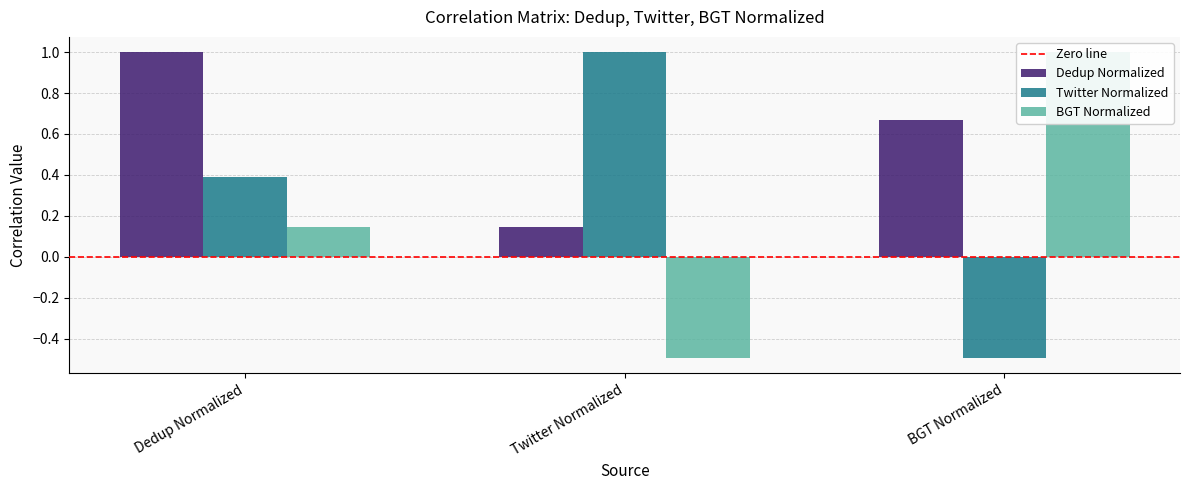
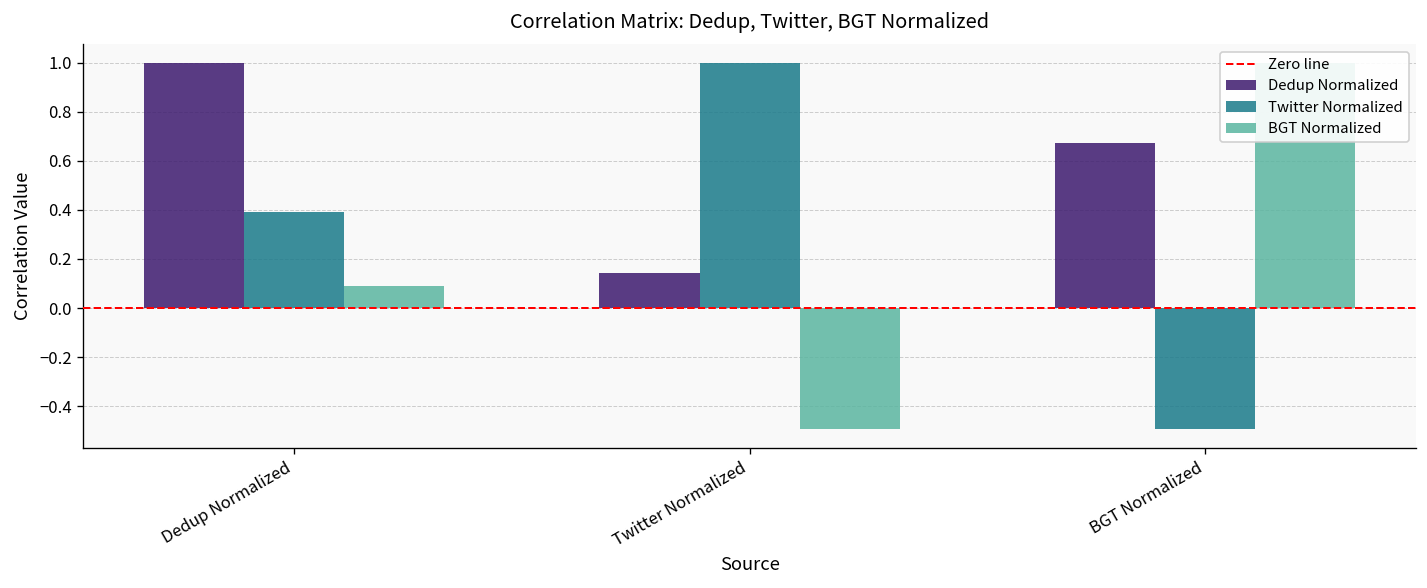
  {
    "Dedup Normalized": {
      "Dedup Normalized": 1.00,
      "Twitter Normalized": 0.14,
      "BGT Normalized": 0.67
    },
    "Twitter Normalized": {
      "Dedup Normalized": 0.39,
      "Twitter Normalized": 1.00,
      "BGT Normalized": -0.49
    },
    "BGT Normalized": {
-     "Dedup Normalized": 0.14,
+     "Dedup Normalized": 0.09,
      "Twitter Normalized": -0.49
    }
  }
